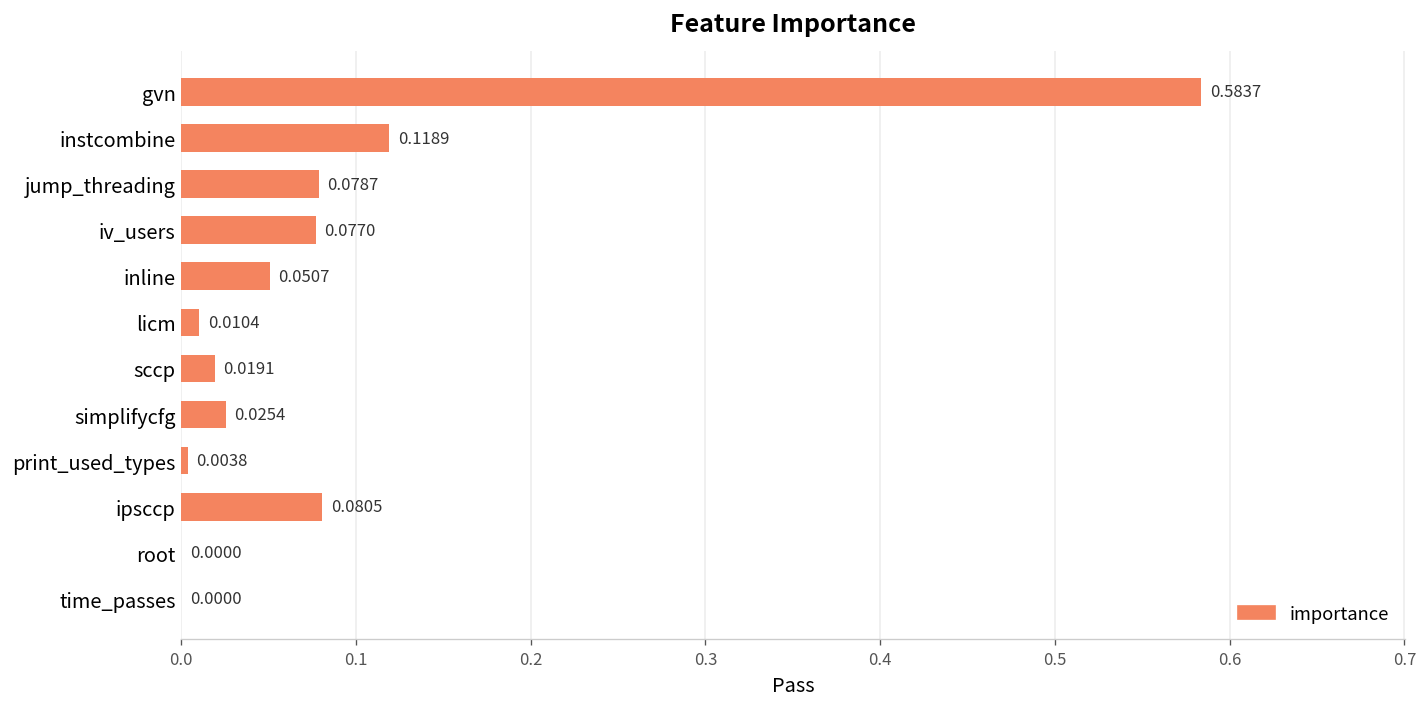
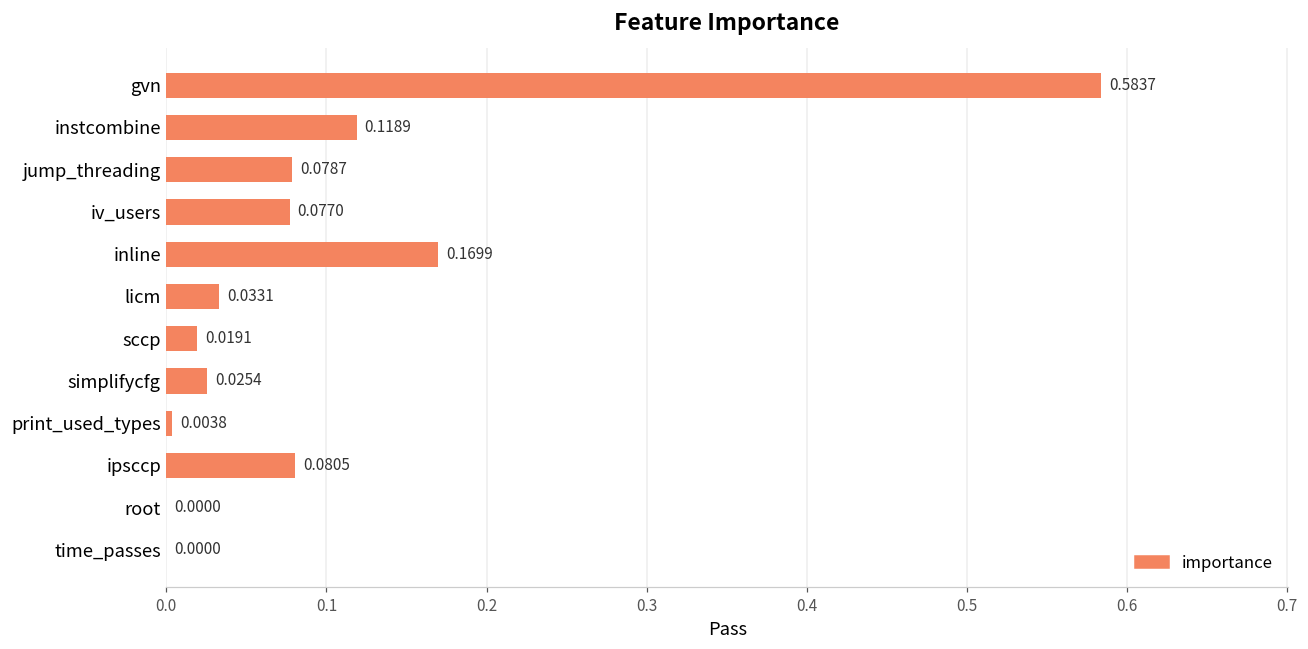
  {
    "gvn": 0.5837,
    "instcombine": 0.1189,
    "jump_threading": 0.0787,
    "iv_users": 0.0770,
-   "inline": 0.0507,
-   "licm": 0.0104,
+   "inline": 0.1699,
+   "licm": 0.0331,
    "sccp": 0.0191,
    "simplifycfg": 0.0254,
    "print_used_types": 0.0038,
    "ipsccp": 0.0805,
    "root": 0.0000,
    "time_passes": 0.0000
  }
